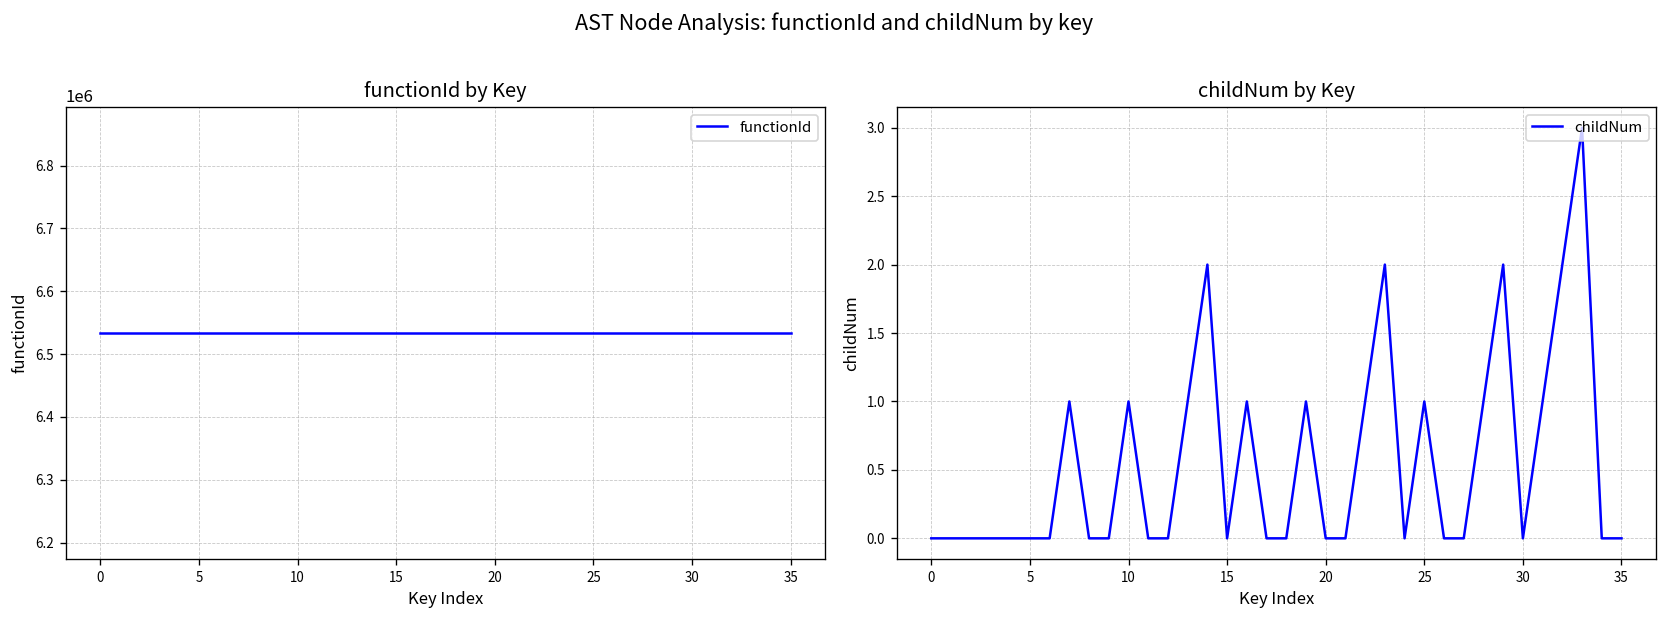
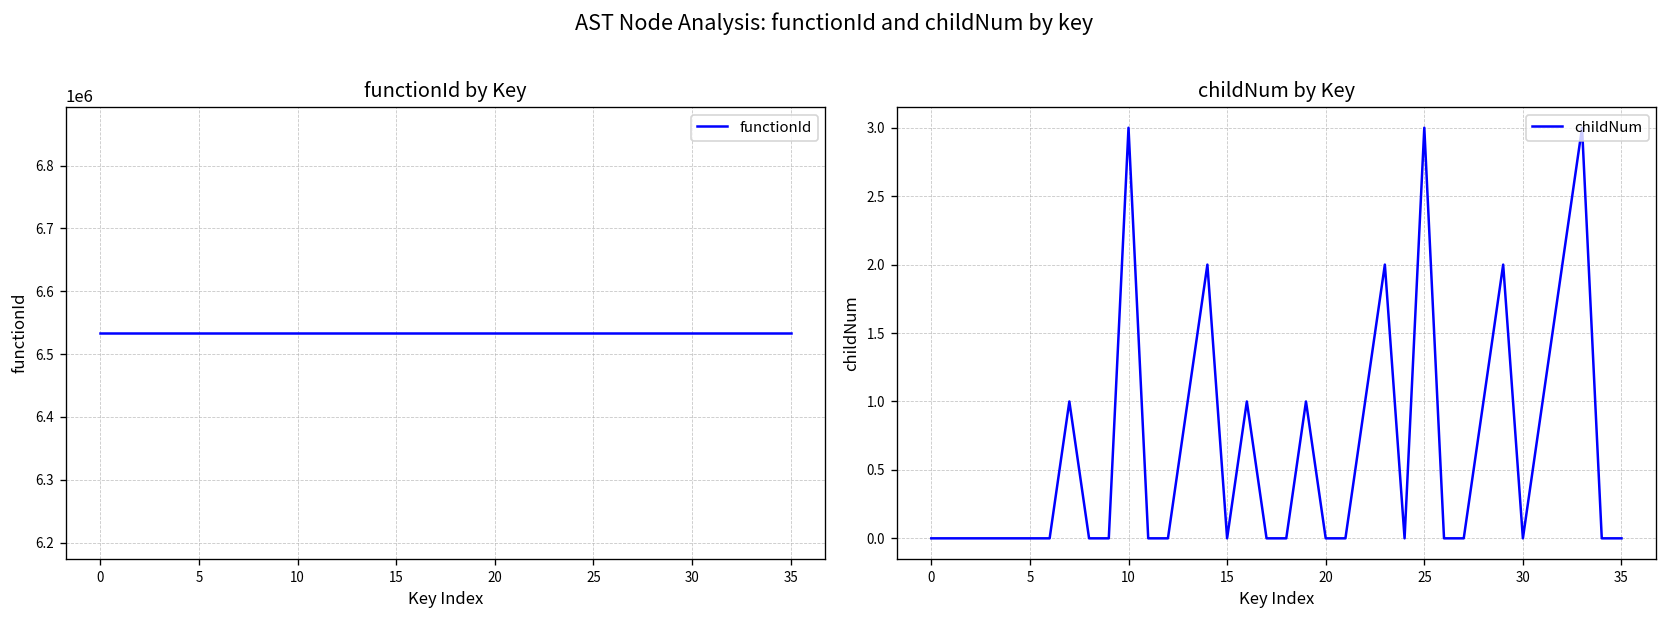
  {
    "functionId by Key": {
      "0": 6530000,
      "5": 6530000,
      "10": 6530000,
      "15": 6530000,
      "20": 6530000,
      "25": 6530000,
      "30": 6530000,
      "35": 6530000
    },
    "childNum by Key": {
      "0": 0,
      "5": 0,
-     "10": 1,
+     "10": 3,
      "15": 0,
      "20": 0,
-     "25": 1,
+     "25": 3,
      "30": 0,
      "35": 0
    }
  }
